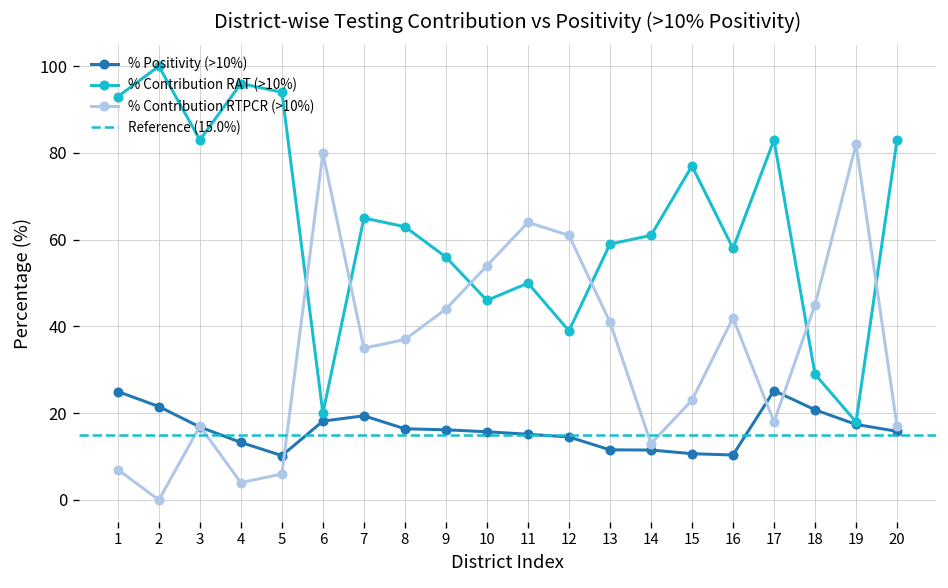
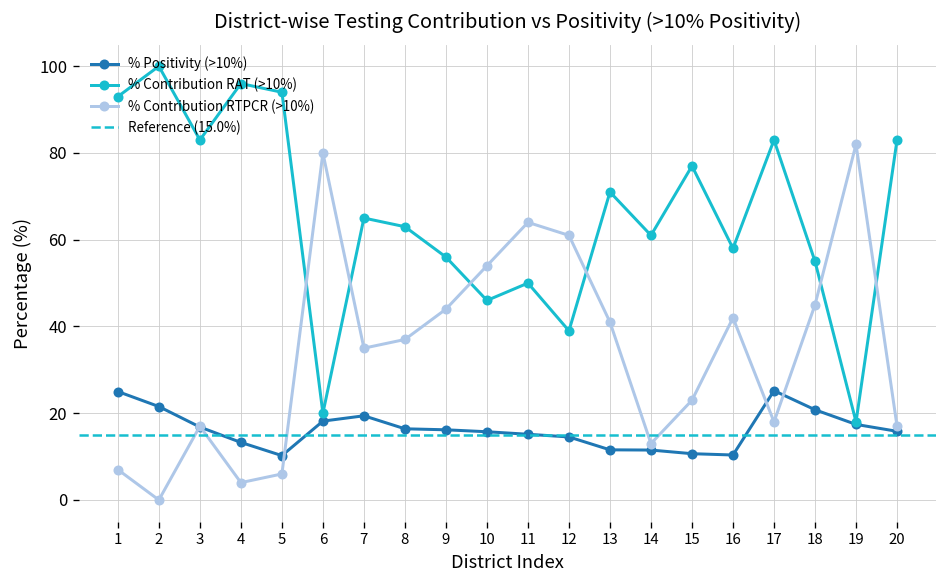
  {
    "% Positivity (>10%)": {
      "1": 25,
      "2": 22,
      "4": 13,
      "5": 10,
      "6": 18,
      "7": 19,
      "8": 16,
      "9": 16,
      "10": 16,
      "11": 15,
      "12": 15,
      "13": 12,
      "14": 12,
      "15": 11,
      "16": 10,
      "17": 25,
      "18": 21,
      "20": 16
    },
    "% Contribution RAT (>10%)": {
      "1": 93,
      "2": 100,
      "3": 83,
      "4": 96,
      "5": 94,
      "6": 20,
      "7": 65,
      "8": 63,
      "9": 56,
      "10": 46,
      "11": 50,
      "12": 39,
-     "13": 59,
+     "13": 71,
      "14": 61,
      "15": 77,
      "16": 58,
      "17": 83,
-     "18": 29,
+     "18": 55,
      "20": 83
    },
    "% Contribution RTPCR (>10%)": {
      "1": 7,
      "2": 0,
      "4": 4,
      "5": 6,
      "6": 80,
      "7": 35,
      "8": 37,
      "9": 44,
      "10": 54,
      "11": 64,
      "12": 61,
      "13": 41,
      "14": 13,
      "15": 23,
      "16": 42,
      "17": 18,
      "18": 45,
      "19": 82,
      "20": 17
    }
  }
